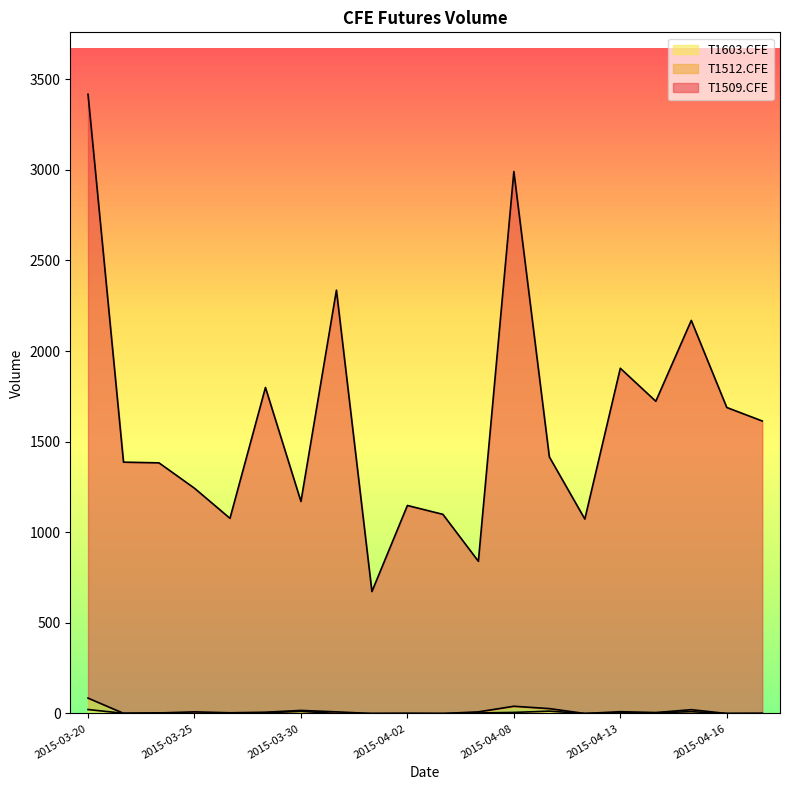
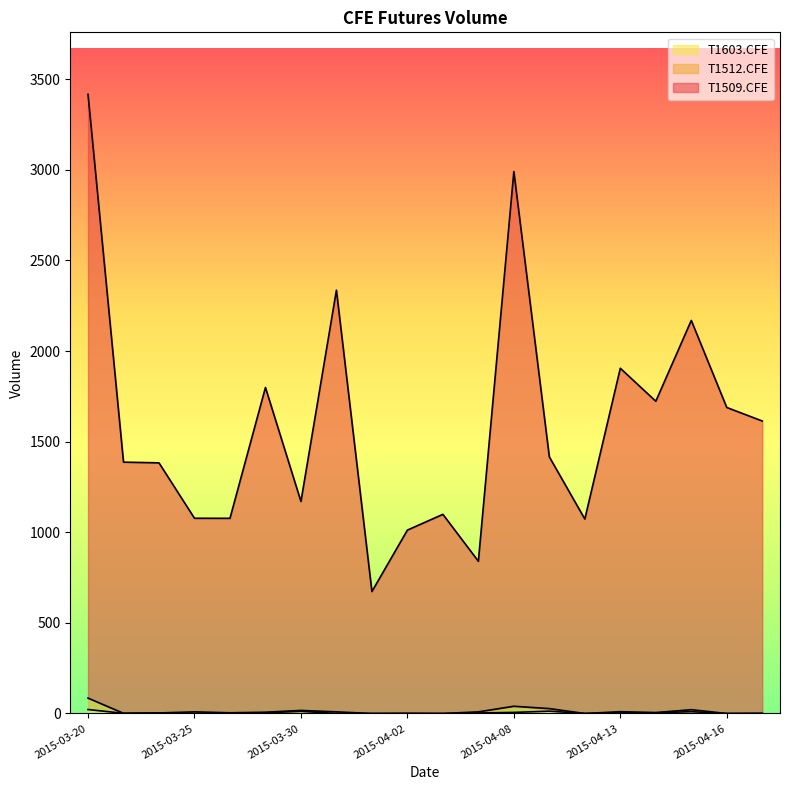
  {
    "T1509.CFE": {
      "2015-03-20": 3330,
-     "2015-03-25": 1230,
+     "2015-03-25": 1070,
      "2015-03-30": 1150,
-     "2015-04-02": 1150,
+     "2015-04-02": 1010,
      "2015-04-08": 2950,
      "2015-04-13": 1900,
      "2015-04-16": 1690
    }
  }
